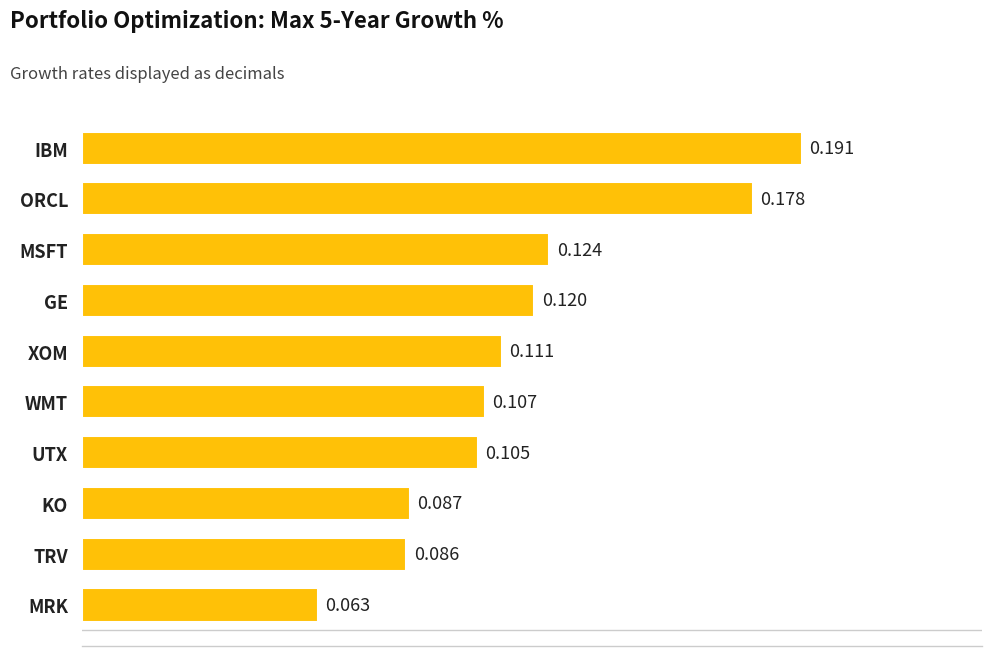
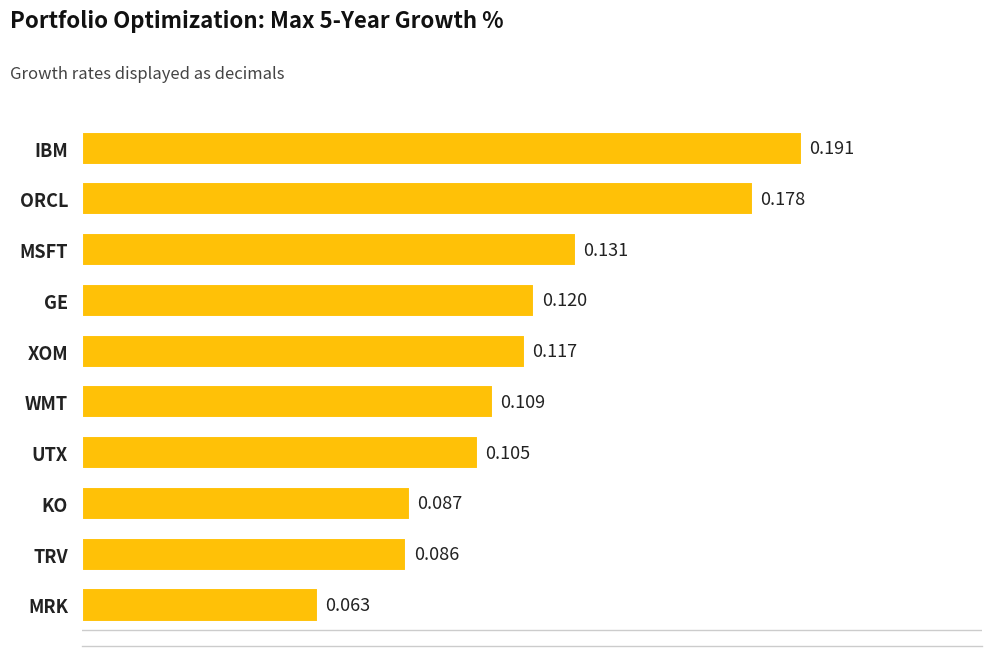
  {
    "IBM": 0.191,
    "ORCL": 0.178,
-   "MSFT": 0.124,
+   "MSFT": 0.131,
    "GE": 0.120,
-   "XOM": 0.111,
-   "WMT": 0.107,
+   "XOM": 0.117,
+   "WMT": 0.109,
    "UTX": 0.105,
    "KO": 0.087,
    "TRV": 0.086,
    "MRK": 0.063
  }
